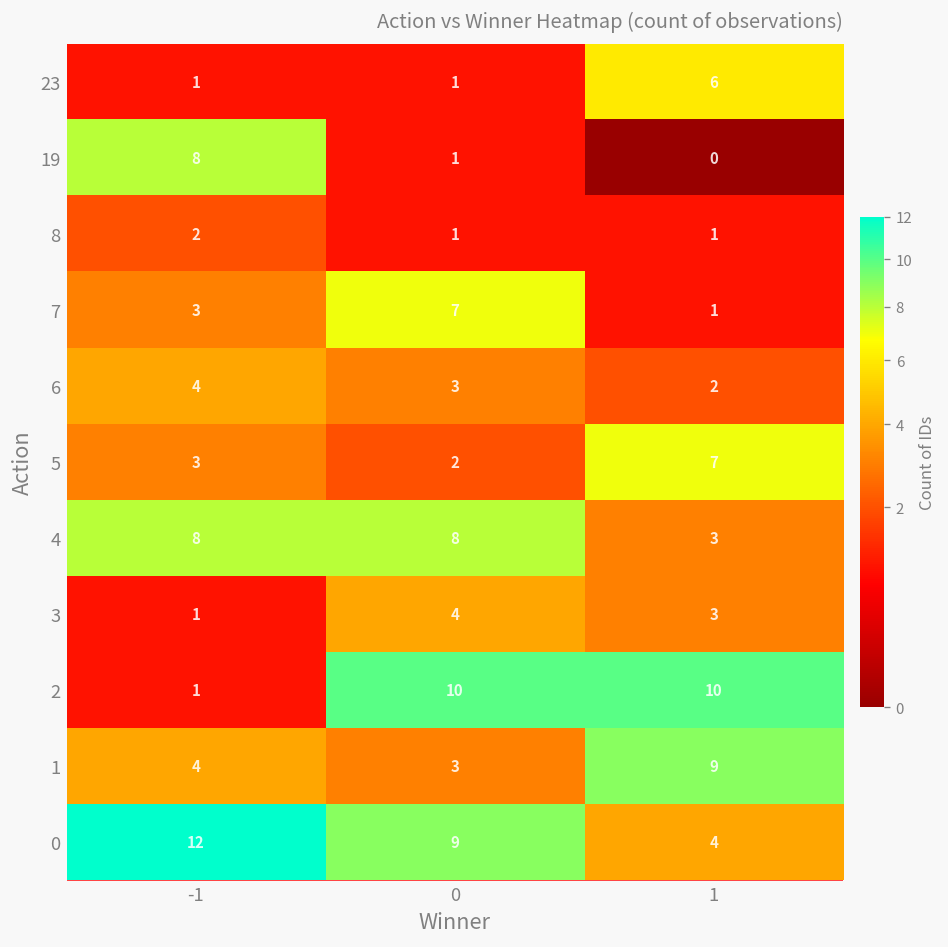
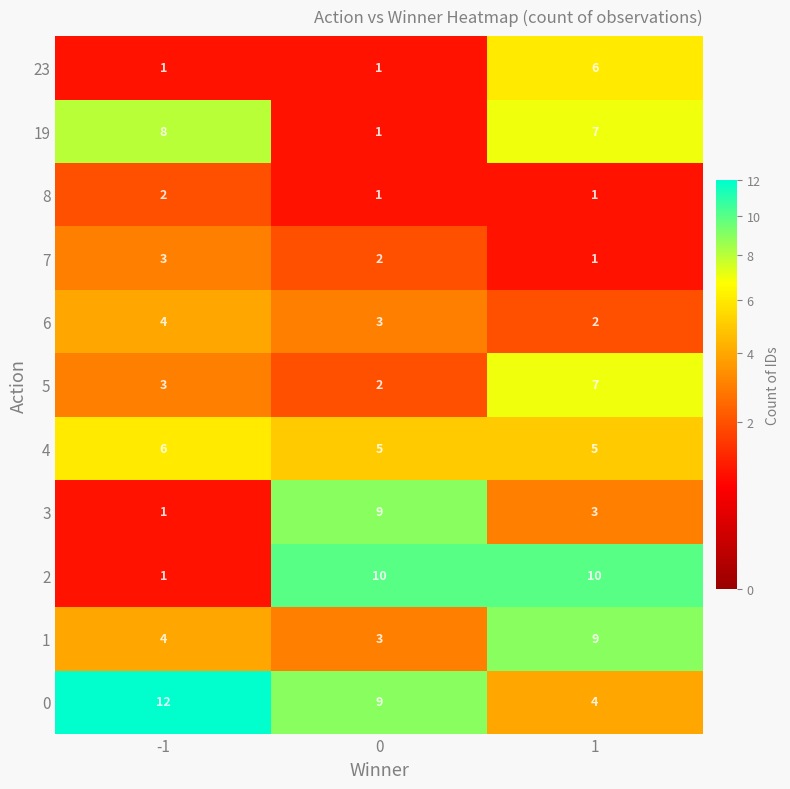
  {
    "23": {
      "-1": 1,
      "0": 1,
      "1": 6
    },
    "19": {
      "-1": 8,
      "0": 1,
-     "1": 0
+     "1": 7
    },
    "8": {
      "-1": 2,
      "0": 1,
      "1": 1
    },
    "7": {
      "-1": 3,
-     "0": 7,
+     "0": 2,
      "1": 1
    },
    "6": {
      "-1": 4,
      "0": 3,
      "1": 2
    },
    "5": {
      "-1": 3,
      "0": 2,
      "1": 7
    },
    "4": {
-     "-1": 8,
-     "0": 8,
-     "1": 3
+     "-1": 6,
+     "0": 5,
+     "1": 5
    },
    "3": {
      "-1": 1,
-     "0": 4,
+     "0": 9,
      "1": 3
    },
    "2": {
      "-1": 1,
      "0": 10,
      "1": 10
    },
    "1": {
      "-1": 4,
      "0": 3,
      "1": 9
    },
    "0": {
      "-1": 12,
      "0": 9,
      "1": 4
    }
  }
